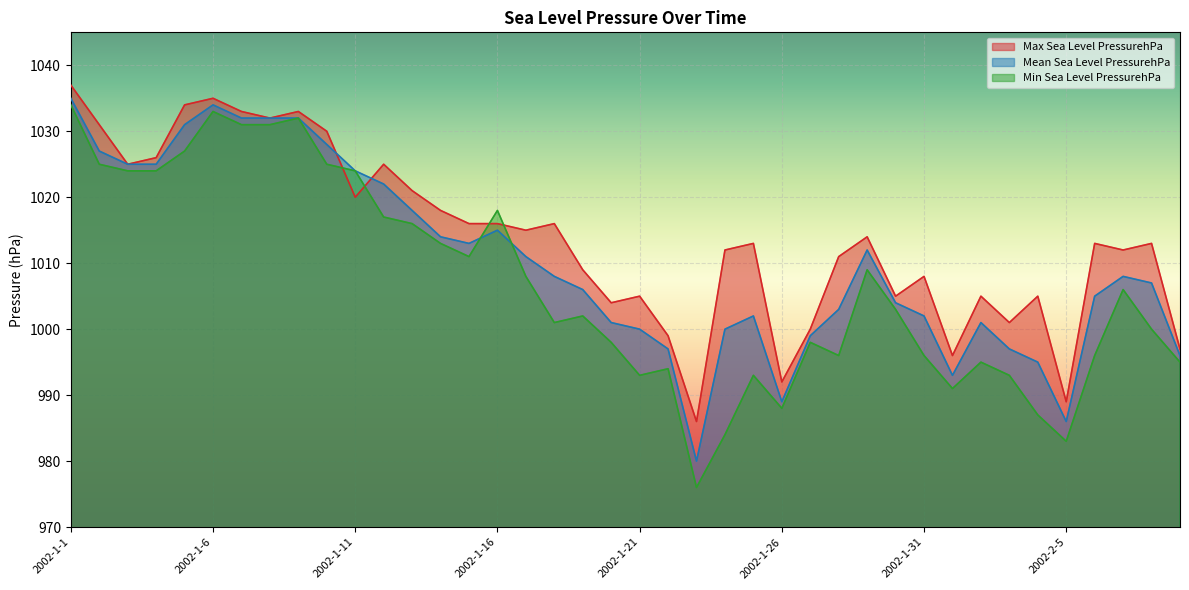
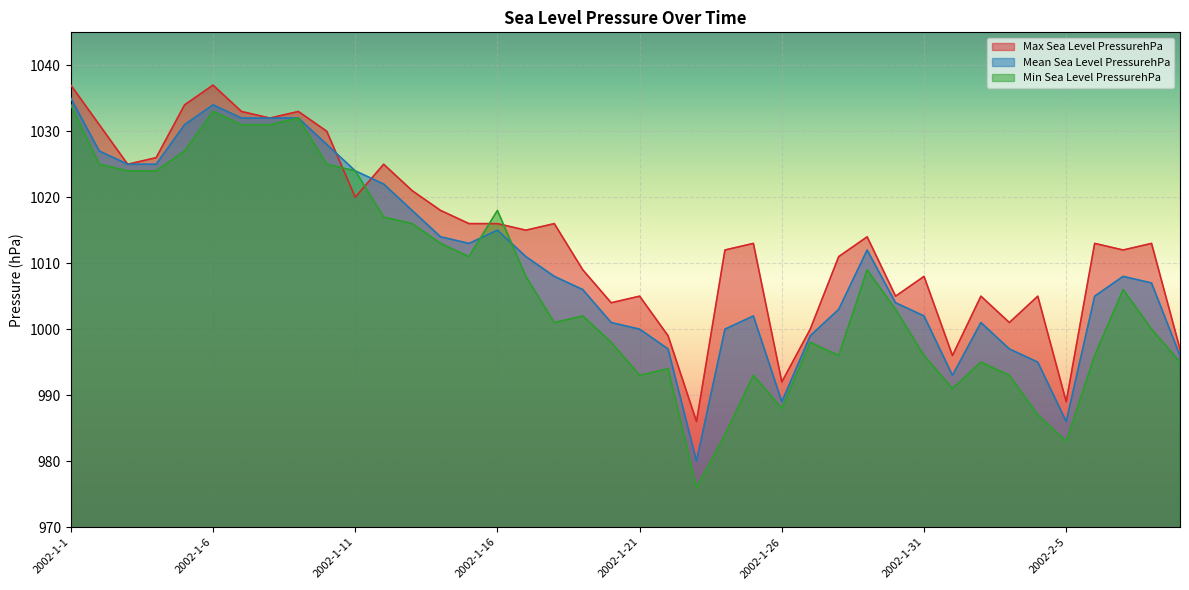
  {
    "Max Sea Level PressurehPa": {
      "2002-1-1": 1037,
-     "2002-1-6": 1035,
+     "2002-1-6": 1037,
      "2002-1-11": 1020,
      "2002-1-16": 1016,
      "2002-1-21": 1005,
      "2002-1-26": 992,
      "2002-1-31": 1008,
      "2002-2-5": 989
    },
    "Mean Sea Level PressurehPa": {
      "2002-1-1": 1035,
      "2002-1-6": 1034,
      "2002-1-16": 1015,
      "2002-1-21": 1000,
      "2002-1-26": 989,
      "2002-1-31": 1002,
      "2002-2-5": 986
    },
    "Min Sea Level PressurehPa": {
      "2002-1-1": 1034,
      "2002-1-6": 1033,
      "2002-1-16": 1018,
      "2002-1-21": 993,
      "2002-1-26": 988,
      "2002-1-31": 996,
      "2002-2-5": 983
    }
  }
